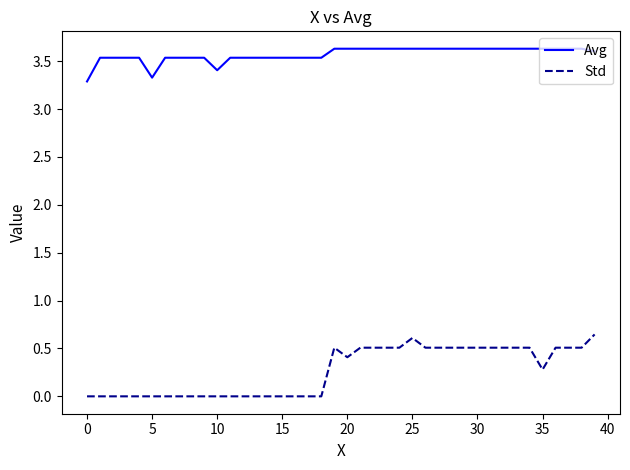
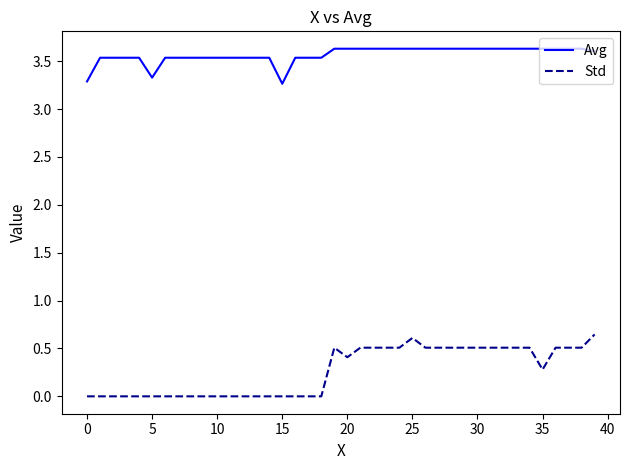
  {
    "Avg": {
      "0": 3.3,
      "5": 3.3,
-     "10": 3.4,
-     "15": 3.5,
+     "10": 3.5,
+     "15": 3.3,
      "20": 3.6,
      "25": 3.6,
      "30": 3.6
    },
    "Std": {
      "0": 0.0,
      "5": 0.0,
      "10": 0.0,
      "15": 0.0,
      "20": 0.4,
      "25": 0.6,
      "30": 0.5,
      "35": 0.3
    }
  }
